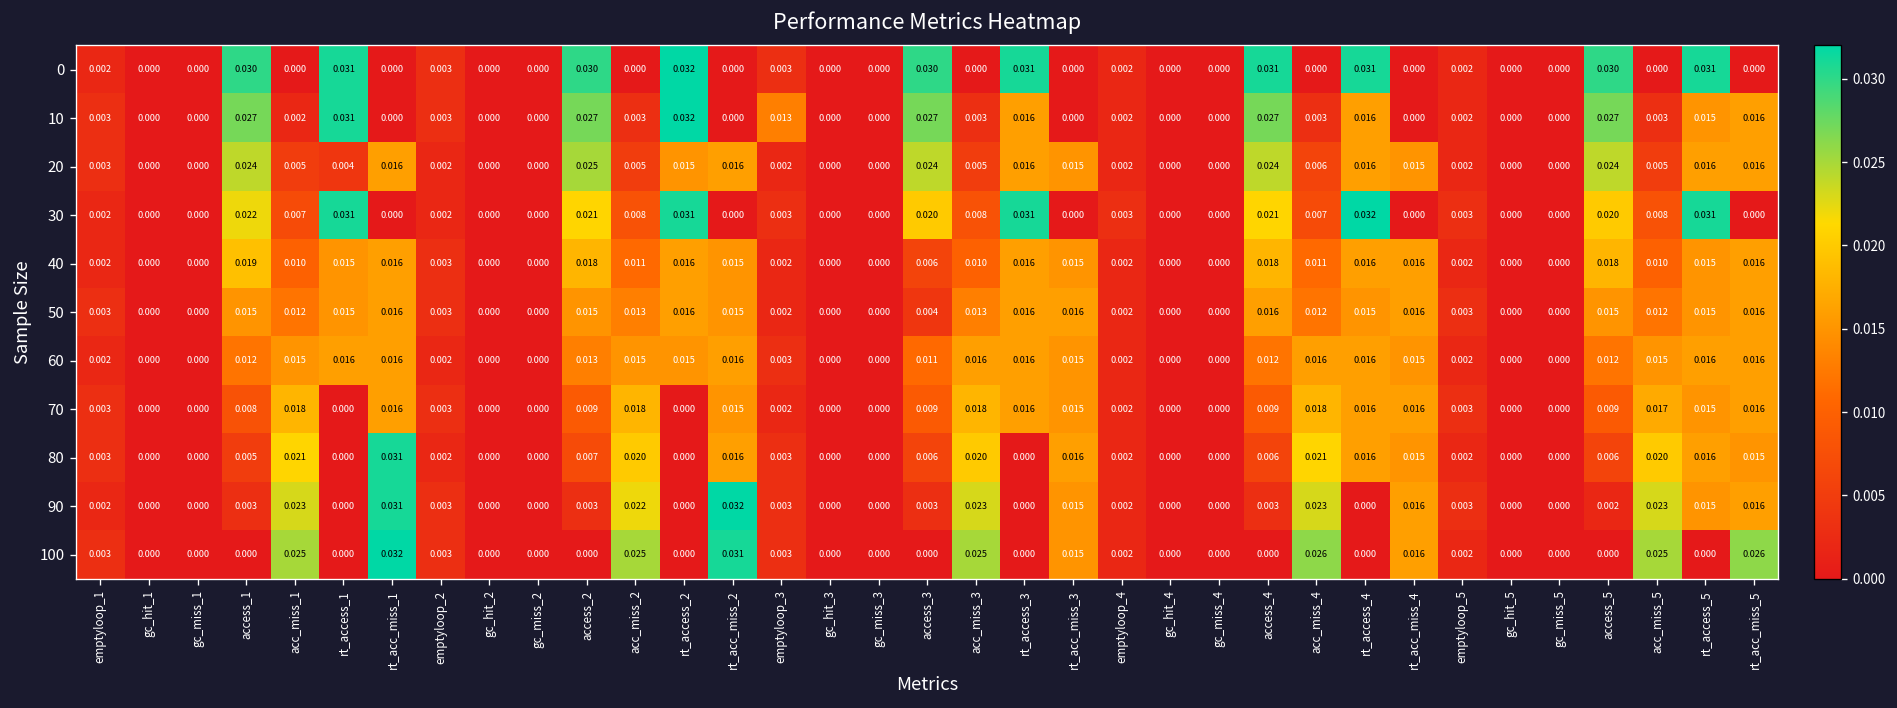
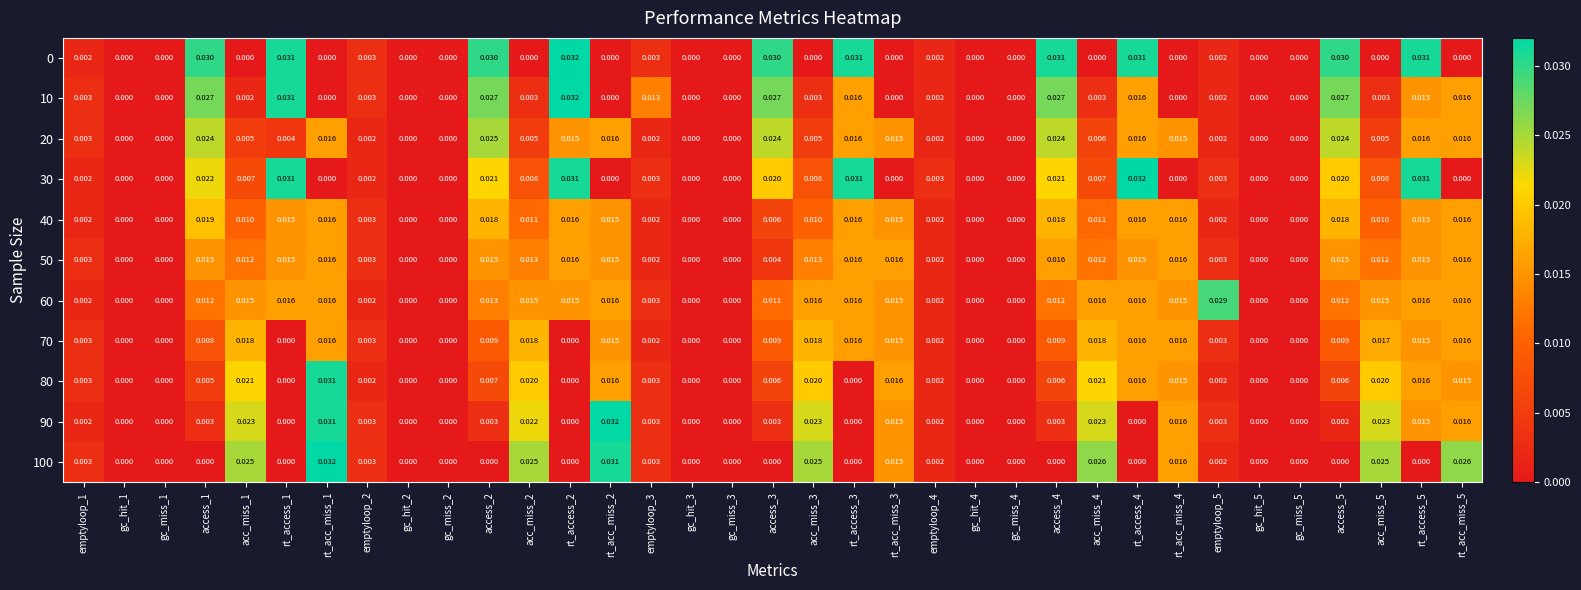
  {
    "60": {
      "emptyloop_1": 0.002,
      "gc_hit_1": 0.000,
      "gc_miss_1": 0.000,
      "access_1": 0.012,
      "acc_miss_1": 0.015,
      "rt_access_1": 0.016,
      "rt_acc_miss_1": 0.016,
      "emptyloop_2": 0.002,
      "gc_hit_2": 0.000,
      "gc_miss_2": 0.000,
      "access_2": 0.013,
      "acc_miss_2": 0.015,
      "rt_access_2": 0.015,
      "rt_acc_miss_2": 0.016,
      "emptyloop_3": 0.003,
      "gc_hit_3": 0.000,
      "gc_miss_3": 0.000,
      "access_3": 0.011,
      "acc_miss_3": 0.016,
      "rt_access_3": 0.016,
      "rt_acc_miss_3": 0.015,
      "emptyloop_4": 0.002,
      "gc_hit_4": 0.000,
      "gc_miss_4": 0.000,
      "access_4": 0.012,
      "acc_miss_4": 0.016,
      "rt_access_4": 0.016,
      "rt_acc_miss_4": 0.015,
-     "emptyloop_5": 0.002,
+     "emptyloop_5": 0.029,
      "gc_hit_5": 0.000,
      "gc_miss_5": 0.000,
      "access_5": 0.012,
      "acc_miss_5": 0.015,
      "rt_access_5": 0.016,
      "rt_acc_miss_5": 0.016
    }
  }
